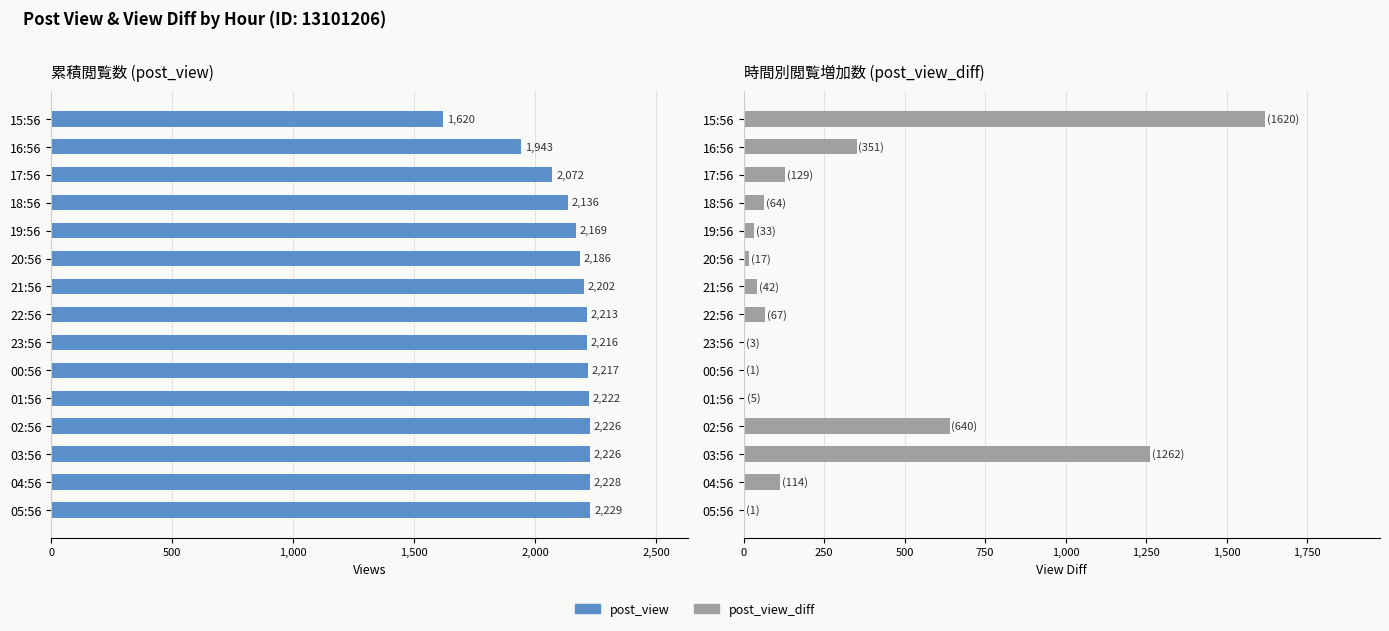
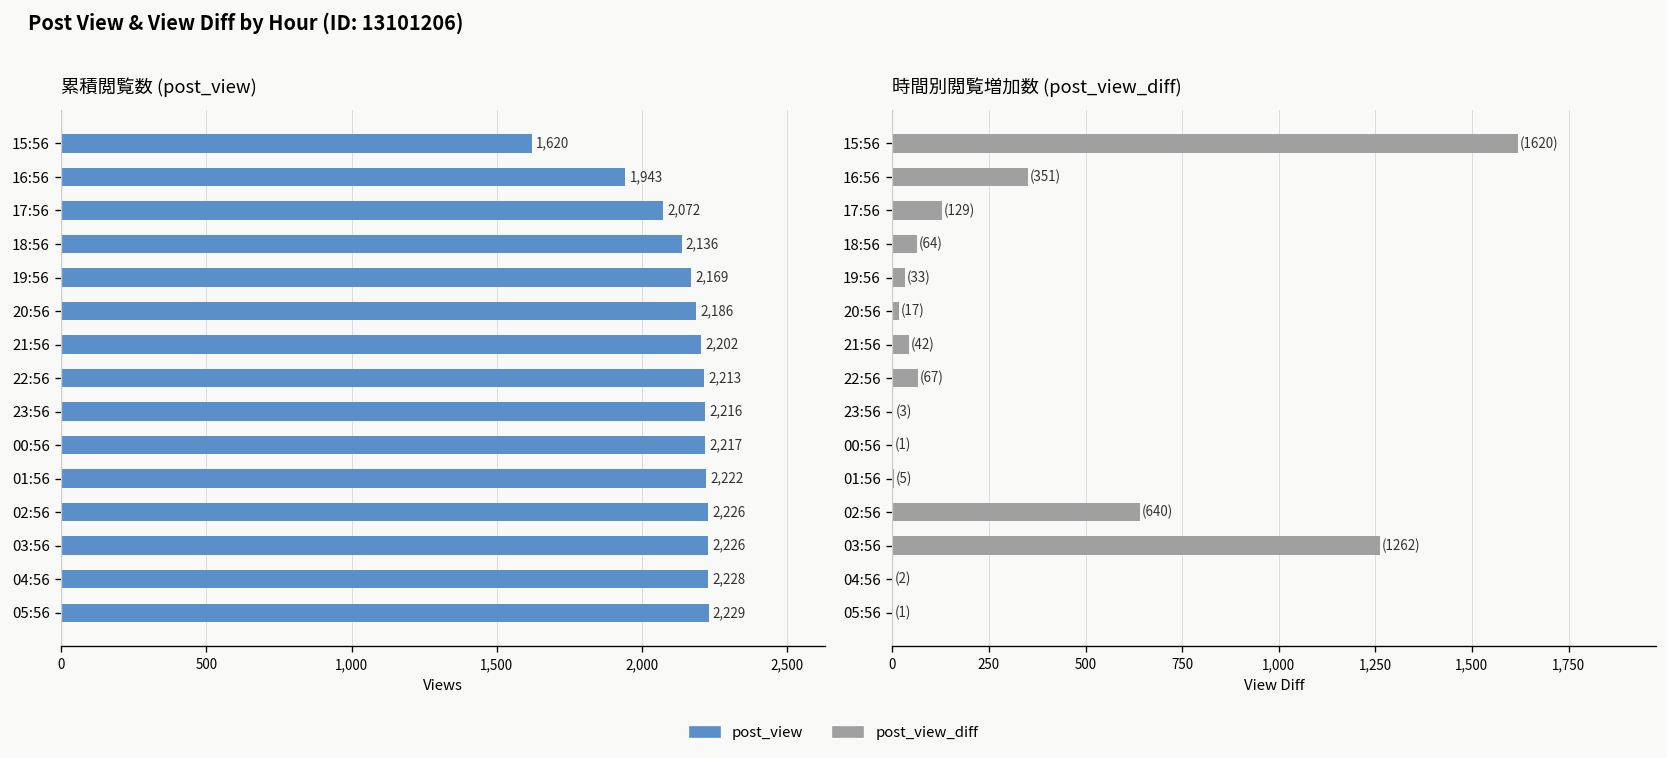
  {
    "累積閲覧数 (post_view)": {
      "15:56": "1,620",
      "16:56": "1,943",
      "17:56": "2,072",
      "18:56": "2,136",
      "19:56": "2,169",
      "20:56": "2,186",
      "21:56": "2,202",
      "22:56": "2,213",
      "23:56": "2,216",
      "00:56": "2,217",
      "01:56": "2,222",
      "02:56": "2,226",
      "03:56": "2,226",
      "04:56": "2,228",
      "05:56": "2,229"
    },
    "時間別閲覧増加数 (post_view_diff)": {
      "15:56": "(1620)",
      "16:56": "(351)",
      "17:56": "(129)",
      "18:56": "(64)",
      "19:56": "(33)",
      "20:56": "(17)",
      "21:56": "(42)",
      "22:56": "(67)",
      "23:56": "(3)",
      "00:56": "(1)",
      "01:56": "(5)",
      "02:56": "(640)",
      "03:56": "(1262)",
-     "04:56": "(114)",
+     "04:56": "(2)",
      "05:56": "(1)"
    }
  }
